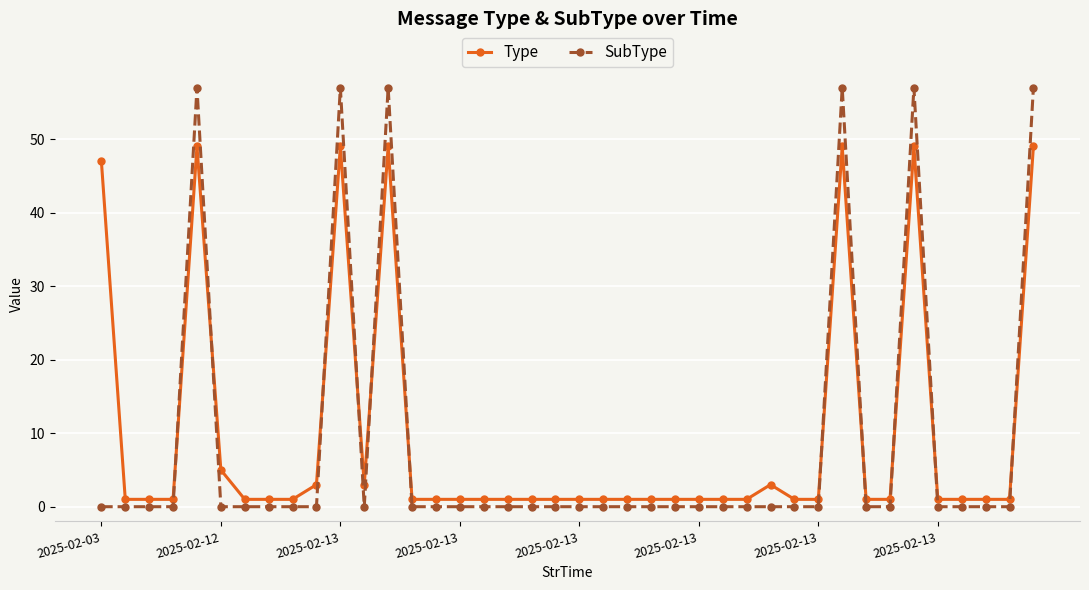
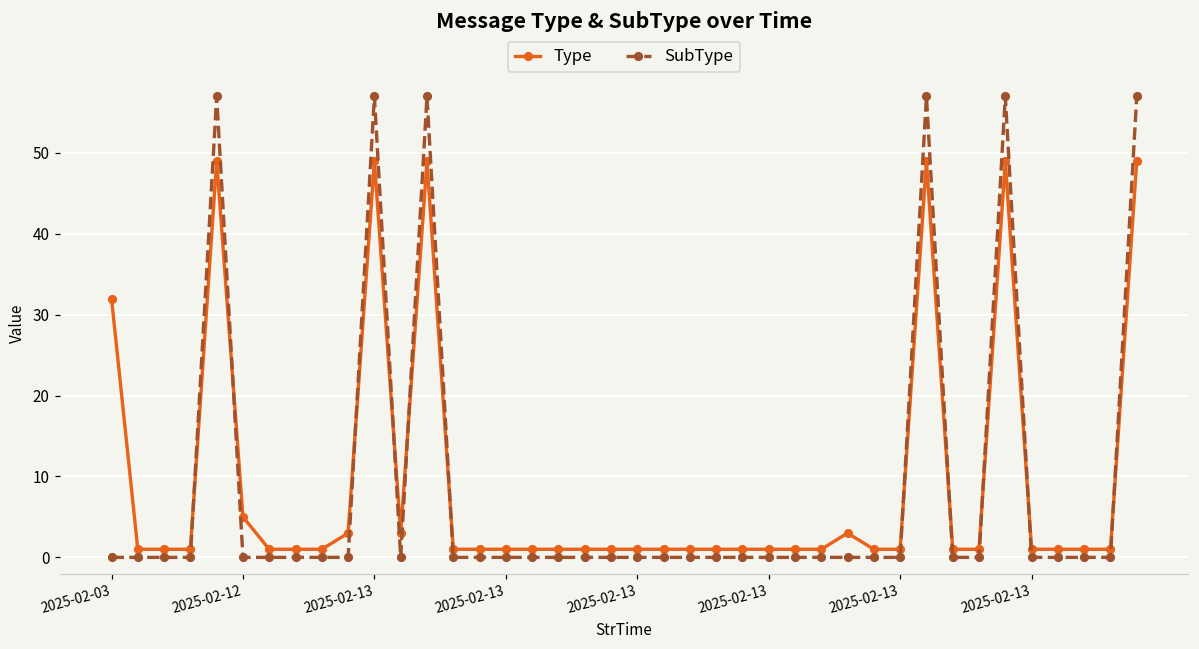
  {
    "Type": {
-     "2025-02-03": 47,
+     "2025-02-03": 32,
      "2025-02-12": 5
    },
    "SubType": {
      "2025-02-03": 0,
      "2025-02-12": 0
    }
  }
